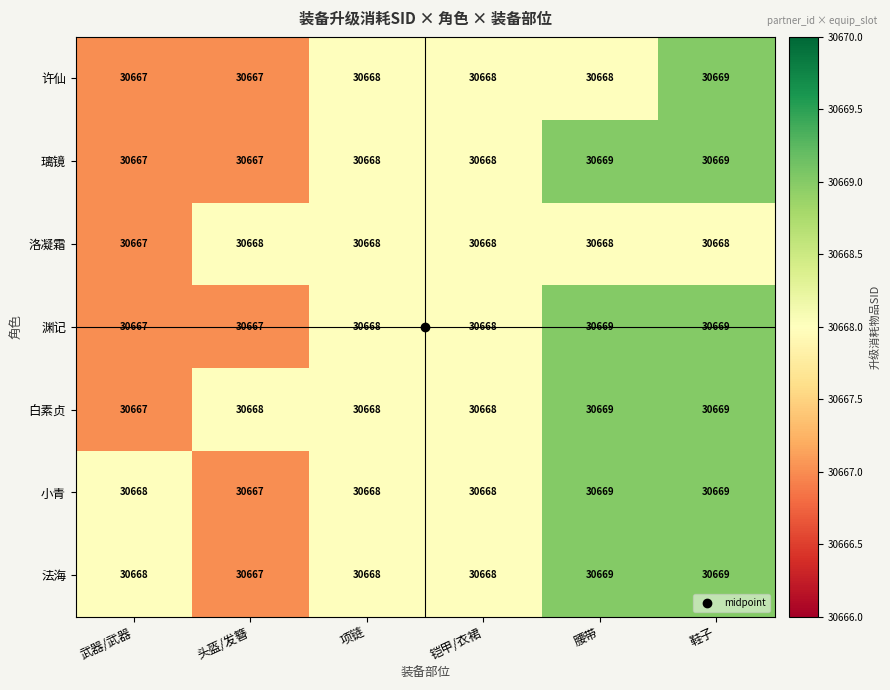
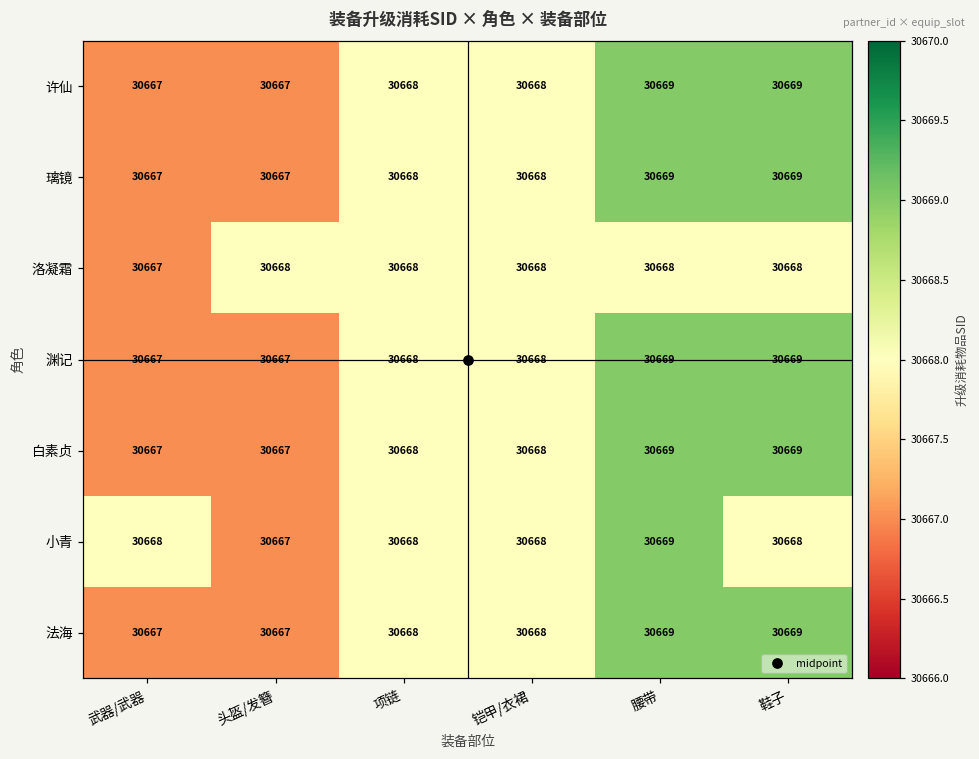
  {
    "许仙": {
      "武器/武器": 30667,
      "头盔/发簪": 30667,
      "项链": 30668,
      "铠甲/衣裙": 30668,
-     "腰带": 30668,
+     "腰带": 30669,
      "鞋子": 30669
    },
    "璃镜": {
      "武器/武器": 30667,
      "头盔/发簪": 30667,
      "项链": 30668,
      "铠甲/衣裙": 30668,
      "腰带": 30669,
      "鞋子": 30669
    },
    "洛凝霜": {
      "武器/武器": 30667,
      "头盔/发簪": 30668,
      "项链": 30668,
      "铠甲/衣裙": 30668,
      "腰带": 30668,
      "鞋子": 30668
    },
    "渊记": {
      "武器/武器": 30667,
      "头盔/发簪": 30667,
      "项链": 30668,
      "铠甲/衣裙": 30668,
      "腰带": 30669,
      "鞋子": 30669
    },
    "白素贞": {
      "武器/武器": 30667,
-     "头盔/发簪": 30668,
+     "头盔/发簪": 30667,
      "项链": 30668,
      "铠甲/衣裙": 30668,
      "腰带": 30669,
      "鞋子": 30669
    },
    "小青": {
      "武器/武器": 30668,
      "头盔/发簪": 30667,
      "项链": 30668,
      "铠甲/衣裙": 30668,
      "腰带": 30669,
-     "鞋子": 30669
+     "鞋子": 30668
    },
    "法海": {
-     "武器/武器": 30668,
+     "武器/武器": 30667,
      "头盔/发簪": 30667,
      "项链": 30668,
      "铠甲/衣裙": 30668,
      "腰带": 30669,
      "鞋子": 30669
    }
  }
